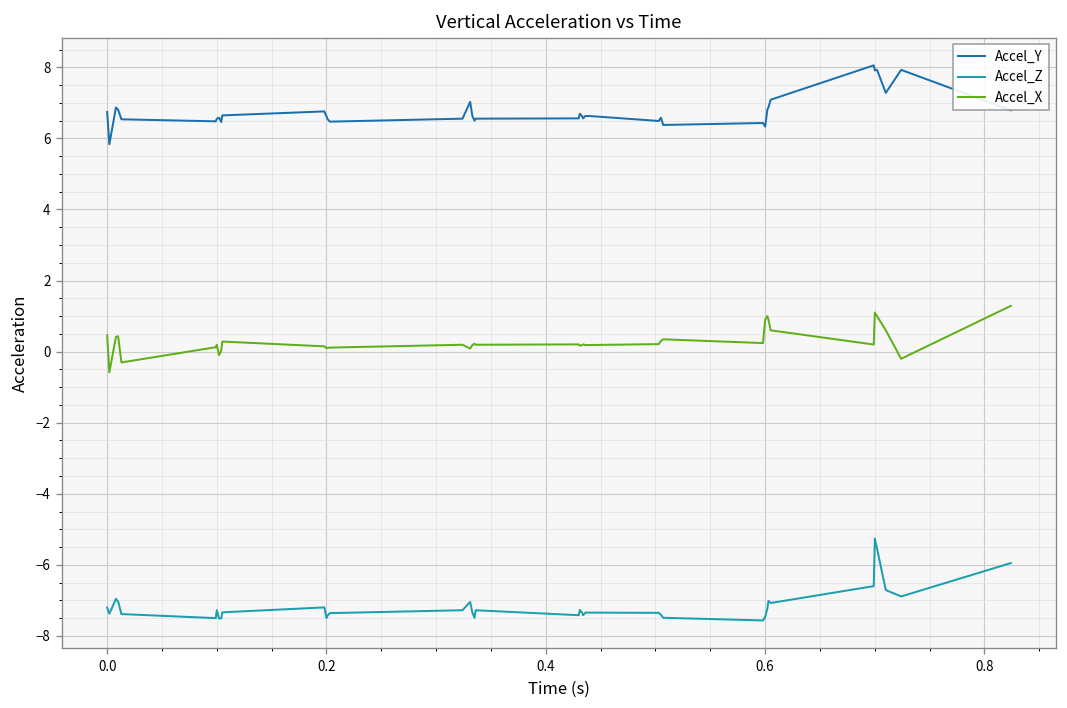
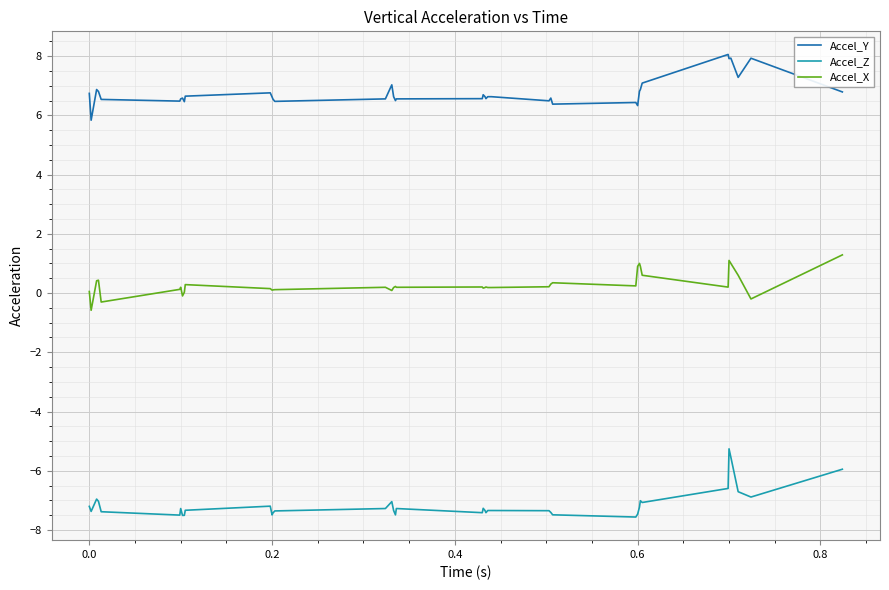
  {
    "Accel_X": {
-     "0.0": 0.5,
+     "0.0": 0.1,
      "0.2": 0.1,
      "0.6": 0.9
    }
  }
